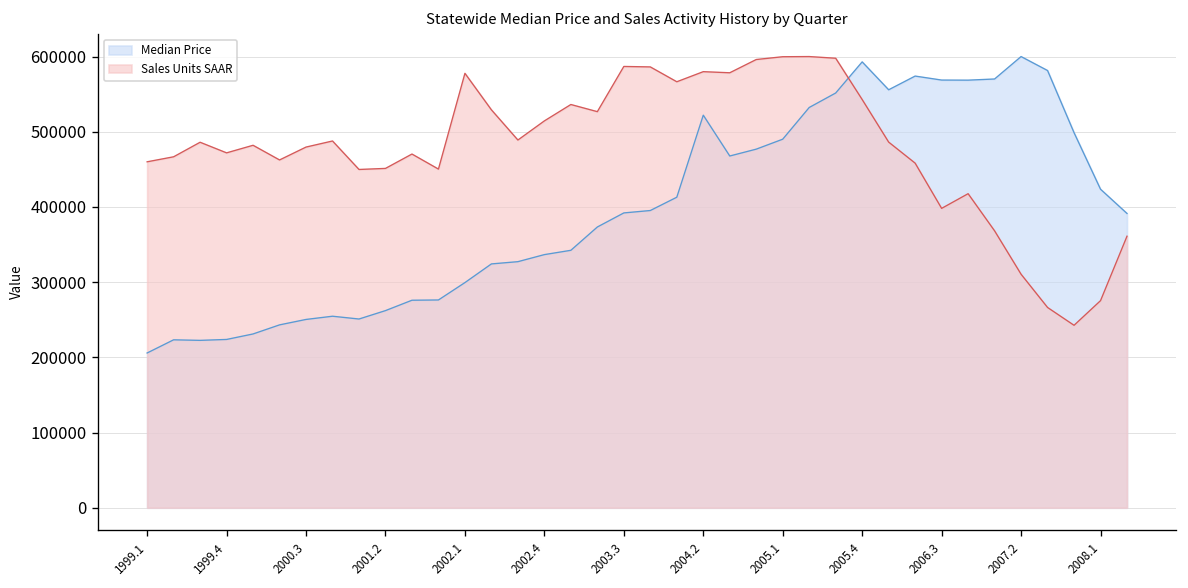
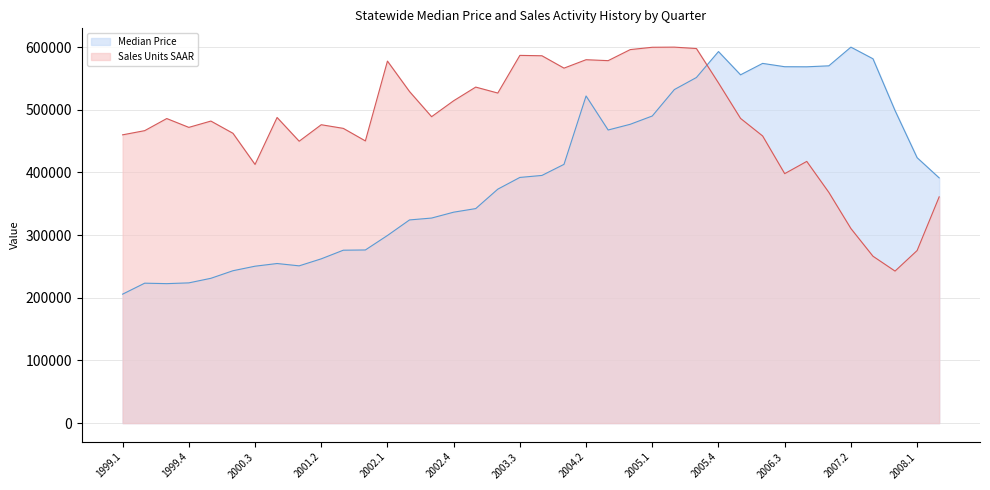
  {
    "Median Price": {
      "1999.1": 210000,
      "1999.4": 220000,
      "2000.3": 250000,
      "2001.2": 260000,
      "2002.1": 300000,
      "2002.4": 340000,
      "2003.3": 390000,
      "2004.2": 520000,
      "2005.1": 490000,
      "2005.4": 590000,
      "2006.3": 570000,
      "2007.2": 600000,
      "2008.1": 420000
    },
    "Sales Units SAAR": {
      "1999.1": 460000,
      "1999.4": 470000,
-     "2000.3": 480000,
-     "2001.2": 450000,
+     "2000.3": 410000,
+     "2001.2": 480000,
      "2002.1": 580000,
      "2002.4": 510000,
      "2003.3": 590000,
      "2004.2": 580000,
      "2005.1": 600000,
      "2005.4": 540000,
      "2006.3": 400000,
      "2007.2": 310000,
      "2008.1": 280000
    }
  }
